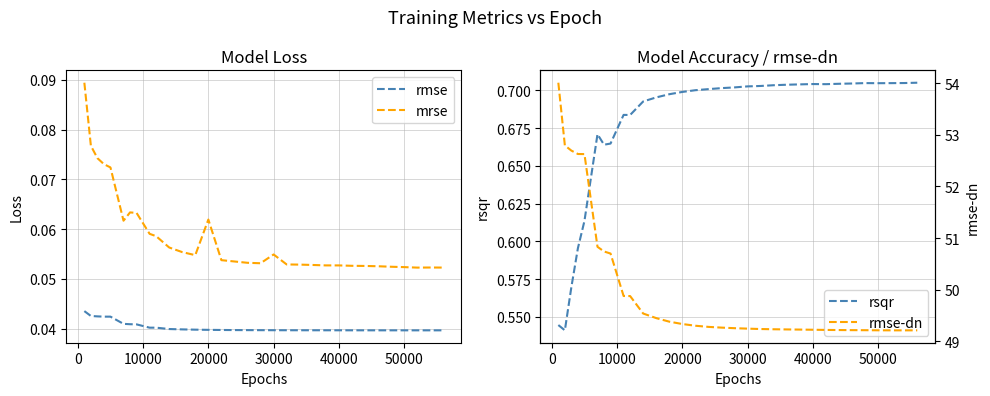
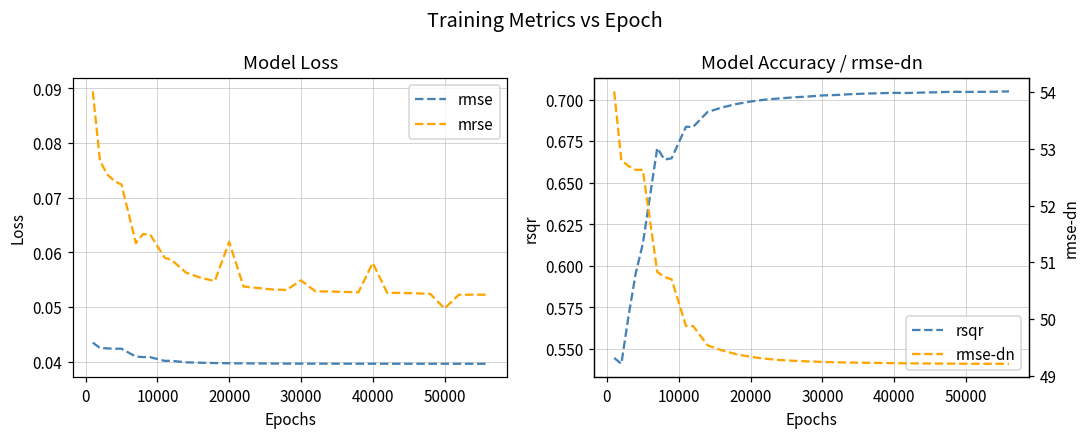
  {
    "Model Loss": {
      "rmse": {
        "20000": 0.040,
        "30000": 0.040,
        "40000": 0.040,
        "50000": 0.040
      },
      "mrse": {
        "20000": 0.062,
        "30000": 0.055,
-       "40000": 0.053,
-       "50000": 0.052
+       "40000": 0.058,
+       "50000": 0.050
      }
    }
  }
